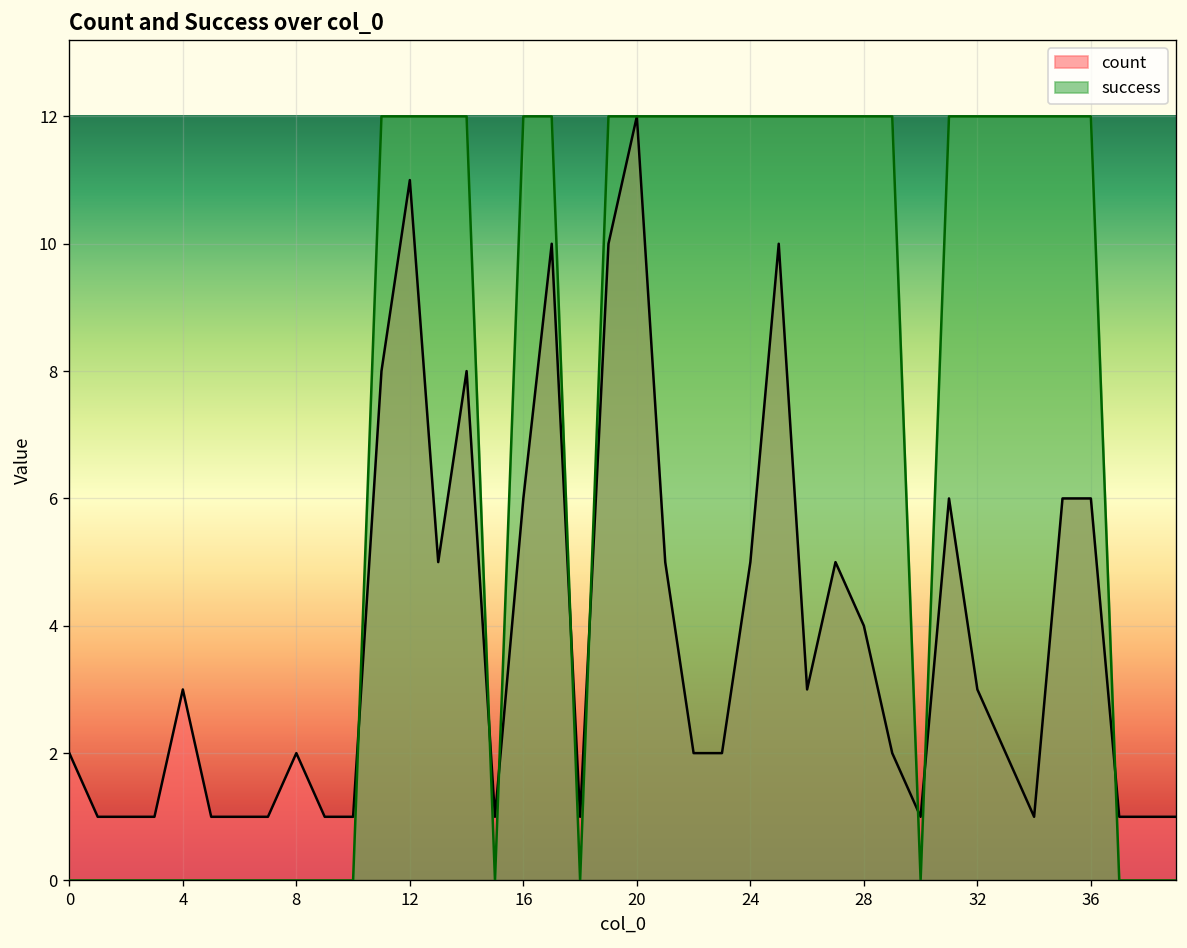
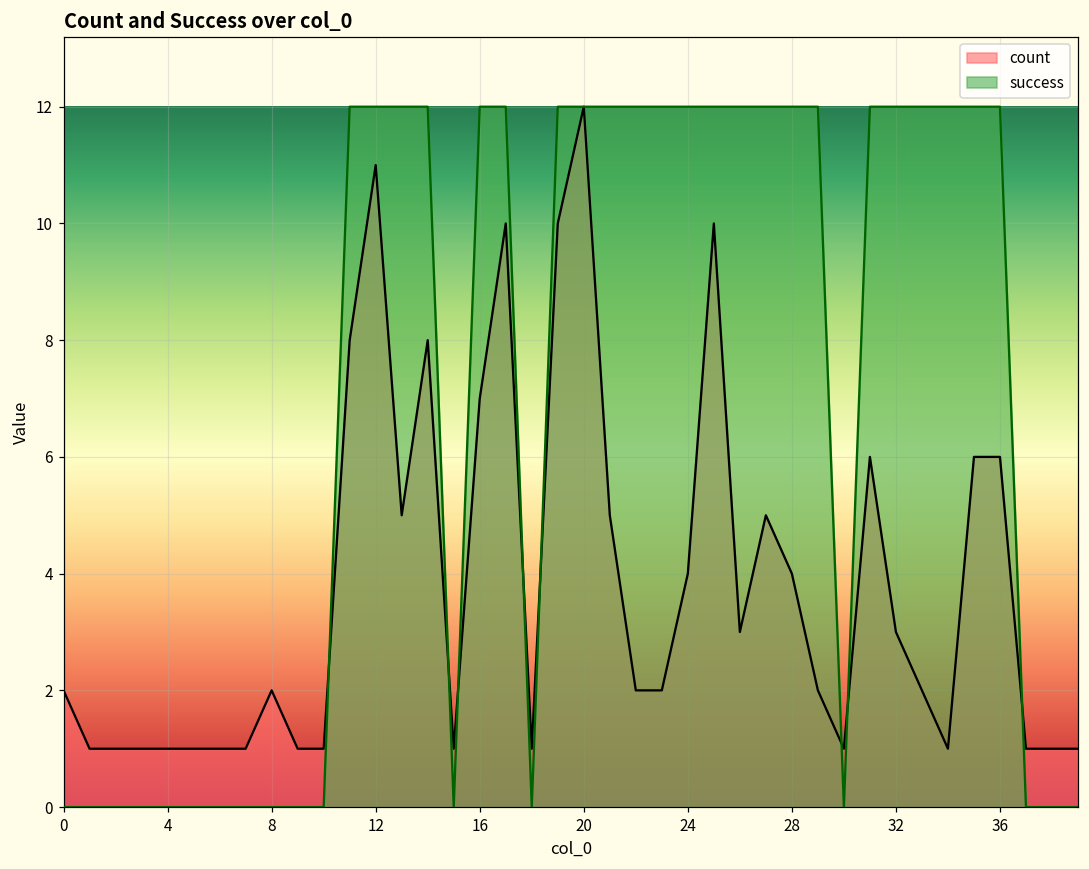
  {
    "count": {
      "0": 2,
-     "4": 3,
+     "4": 1,
      "8": 2,
      "12": 11,
-     "16": 6,
-     "24": 5,
+     "16": 7,
+     "24": 4,
      "28": 4,
      "32": 3,
      "36": 6
    },
    "success": {
      "0": 0,
      "4": 0,
      "8": 0,
      "12": 12,
      "16": 12,
      "24": 12,
      "28": 12,
      "32": 12,
      "36": 12
    }
  }
